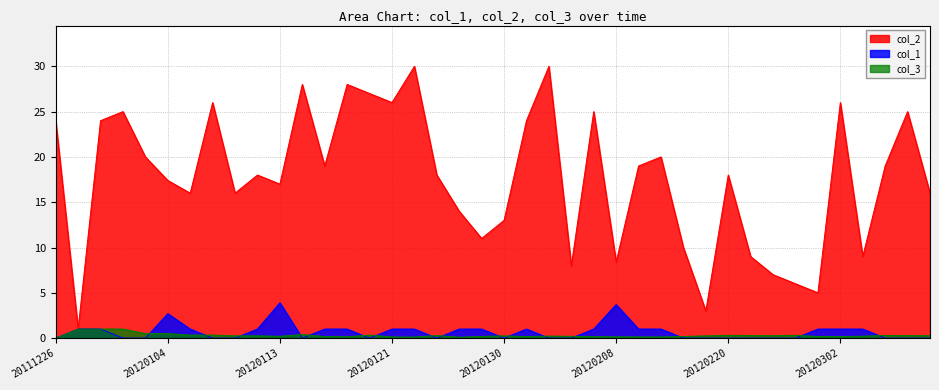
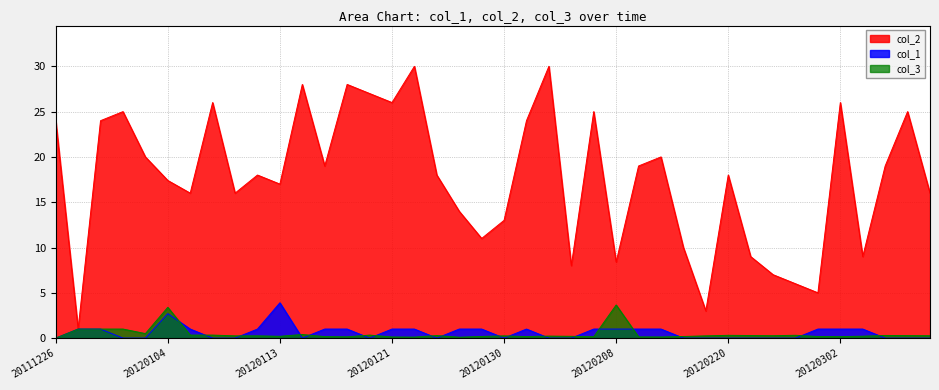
  {
    "col_2": {
      "20111226": 24,
      "20120104": 17,
      "20120113": 17,
      "20120121": 26,
      "20120130": 13,
      "20120208": 8,
      "20120220": 18,
      "20120302": 26
    },
    "col_1": {
      "20120104": 3,
      "20120113": 4,
      "20120121": 1,
-     "20120208": 4,
+     "20120208": 1,
      "20120220": 0,
      "20120302": 1
    },
    "col_3": {
-     "20120104": 1,
+     "20120104": 3,
      "20120113": 0,
      "20120121": 0,
-     "20120208": 0,
+     "20120208": 4,
      "20120220": 0,
      "20120302": 0
    }
  }
